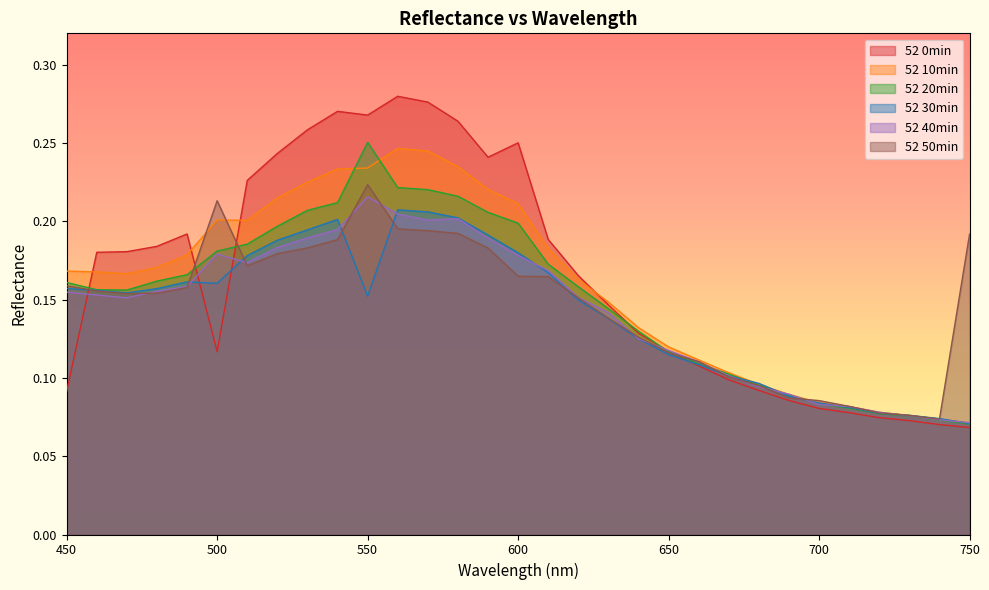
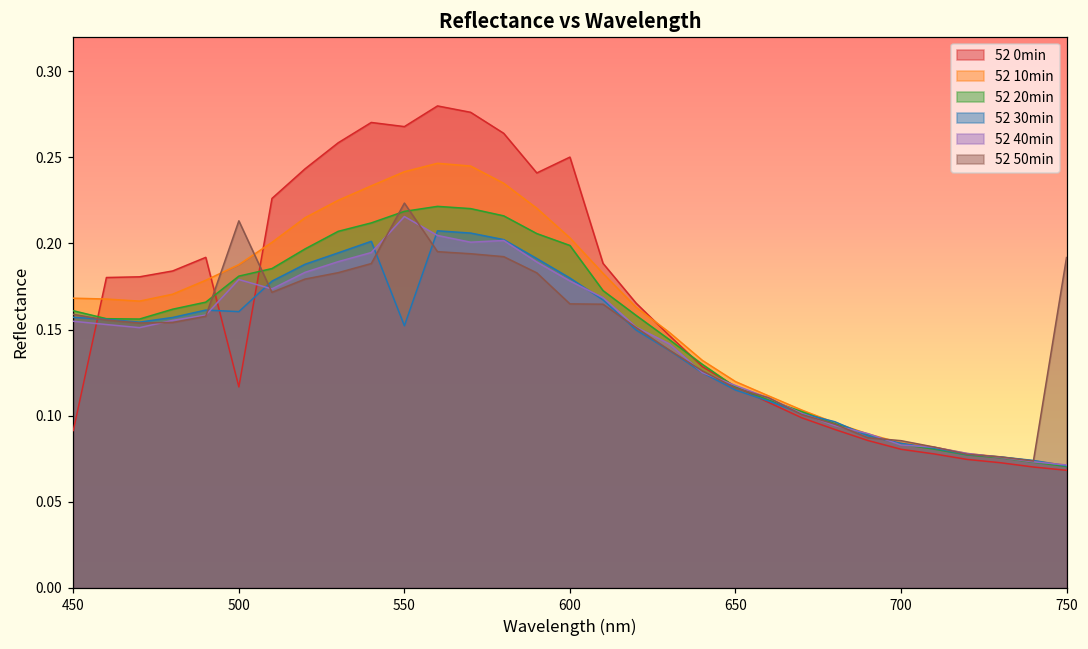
  {
    "52 0min": {
      "450": 0.091,
      "500": 0.117,
      "550": 0.268,
      "600": 0.250,
      "700": 0.081,
      "750": 0.068
    },
    "52 10min": {
      "450": 0.168,
-     "500": 0.201,
-     "550": 0.234,
-     "600": 0.211,
+     "500": 0.188,
+     "550": 0.242,
+     "600": 0.203,
      "650": 0.120
    },
    "52 20min": {
      "450": 0.161,
      "500": 0.181,
-     "550": 0.250,
+     "550": 0.219,
      "600": 0.199
    },
    "52 30min": {
      "450": 0.157,
      "500": 0.160,
      "550": 0.152,
      "600": 0.180
    },
    "52 40min": {
      "450": 0.155,
      "500": 0.179,
      "550": 0.216,
      "600": 0.178
    },
    "52 50min": {
      "450": 0.159,
      "500": 0.213,
      "550": 0.223,
      "600": 0.165,
      "750": 0.192
    }
  }
